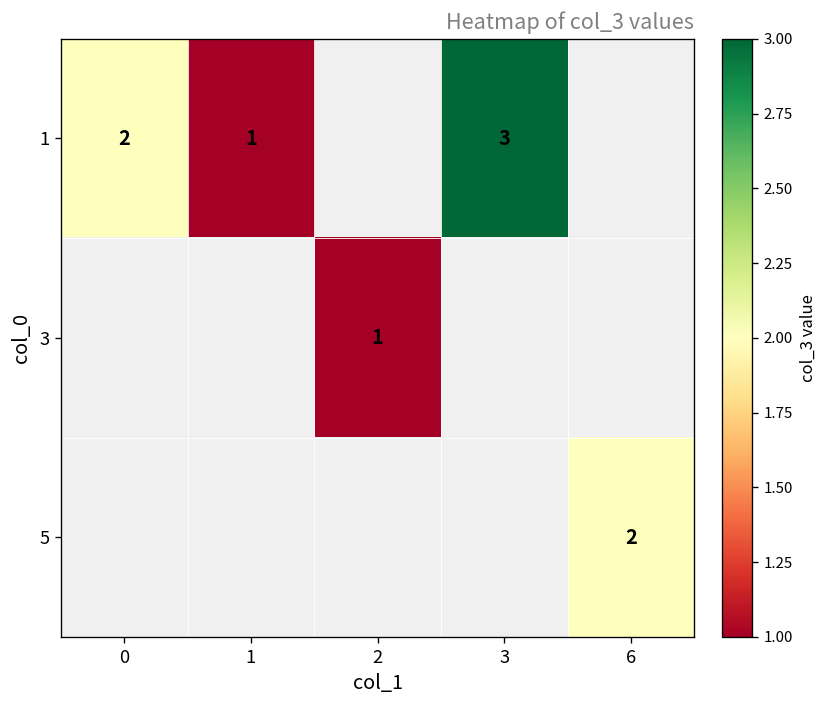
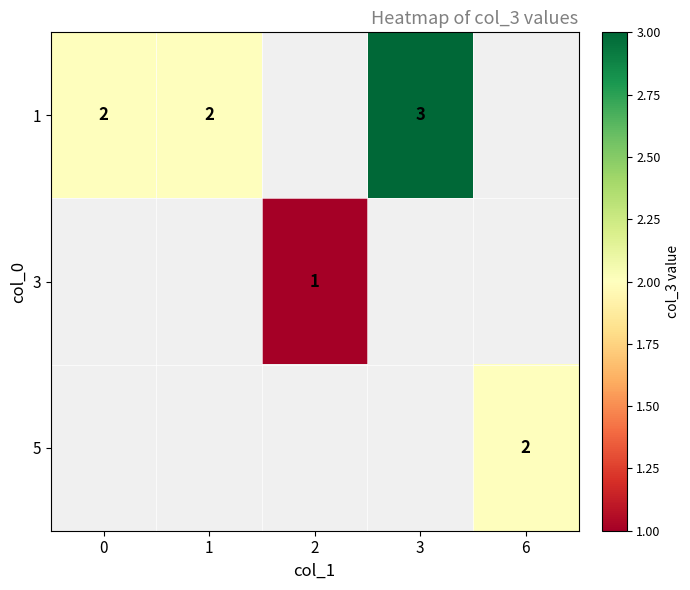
  {
    "1": {
      "0": 2,
-     "1": 1,
+     "1": 2,
      "3": 3
    },
    "3": {
      "2": 1
    },
    "5": {
      "6": 2
    }
  }
